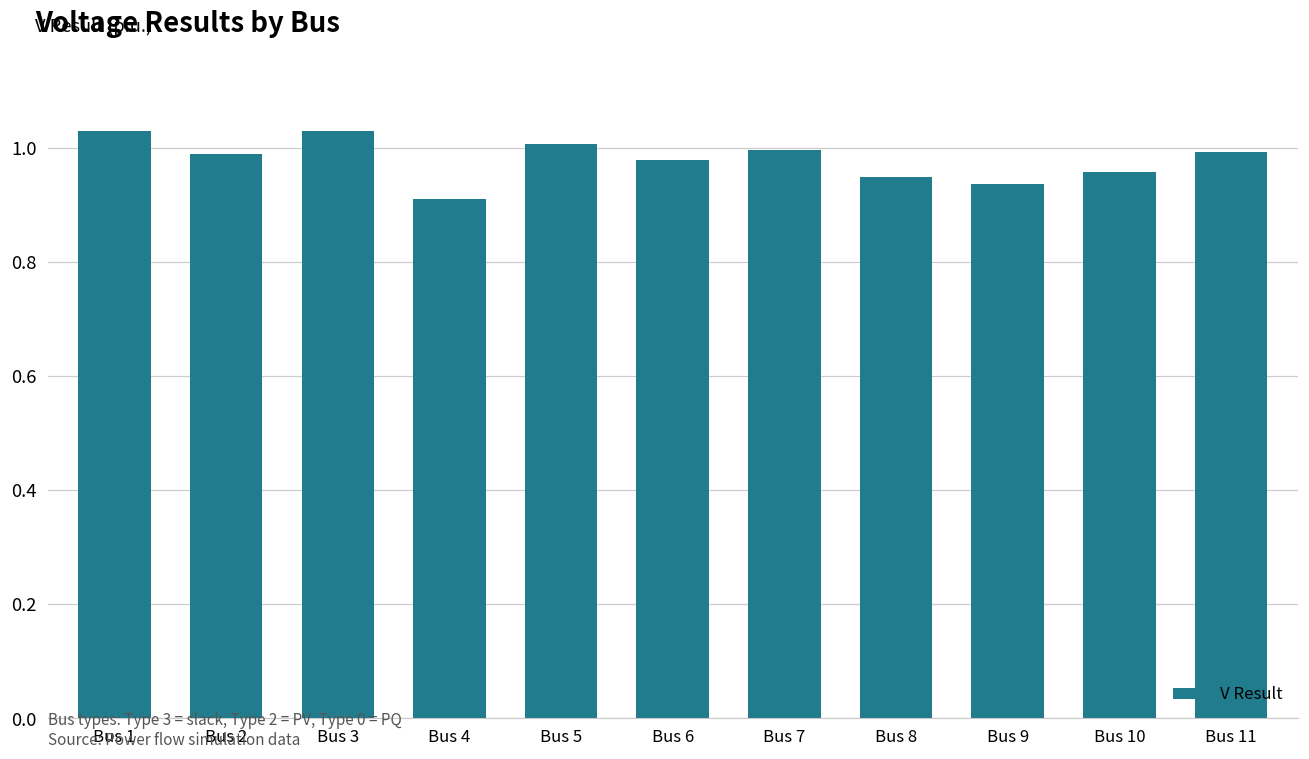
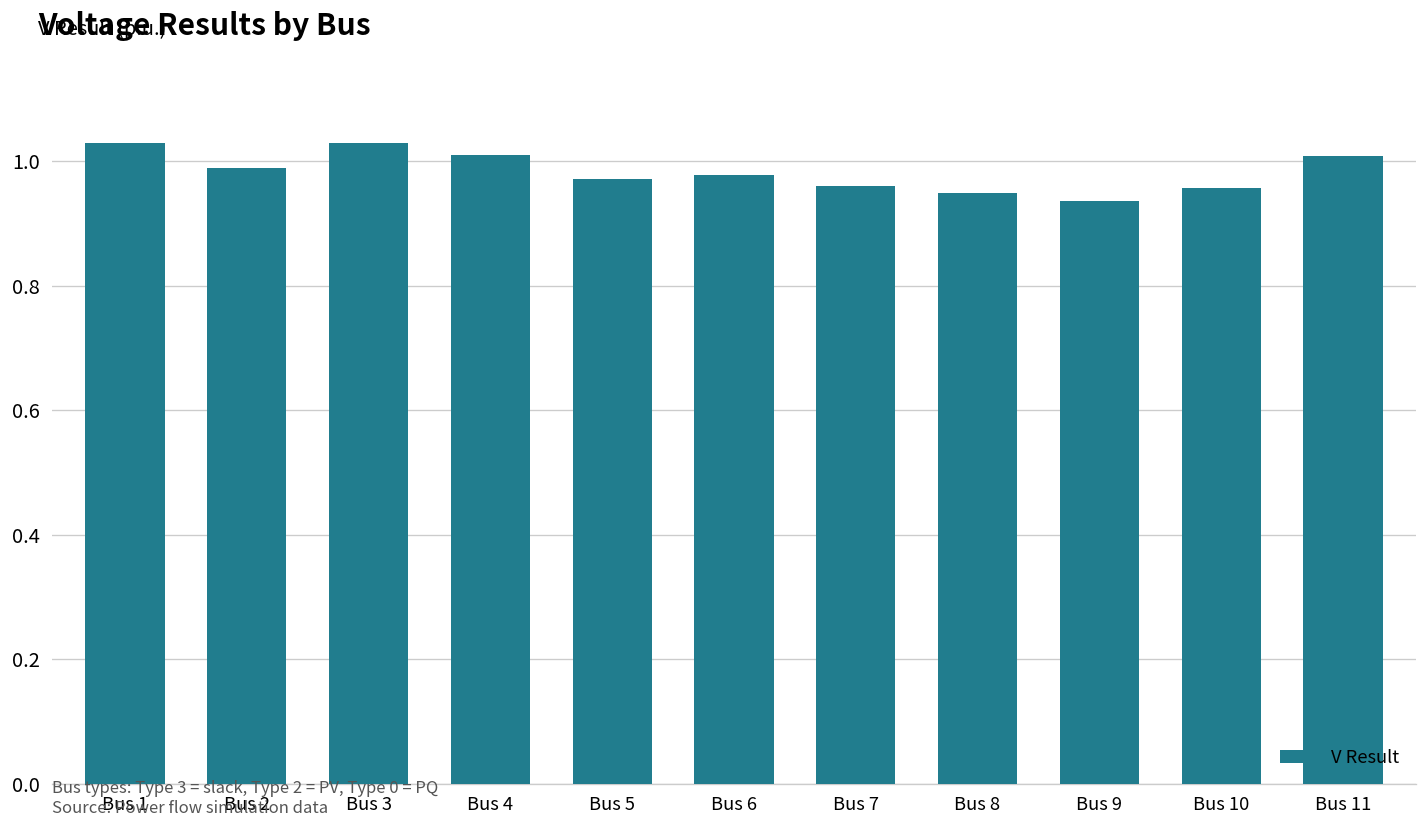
  {
    "Bus 1": 1.03,
    "Bus 2": 0.99,
    "Bus 3": 1.03,
-   "Bus 4": 0.91,
-   "Bus 5": 1.01,
+   "Bus 4": 1.01,
+   "Bus 5": 0.97,
    "Bus 6": 0.98,
-   "Bus 7": 1.00,
+   "Bus 7": 0.96,
    "Bus 8": 0.95,
    "Bus 9": 0.94,
    "Bus 10": 0.96,
-   "Bus 11": 0.99
+   "Bus 11": 1.01
  }
